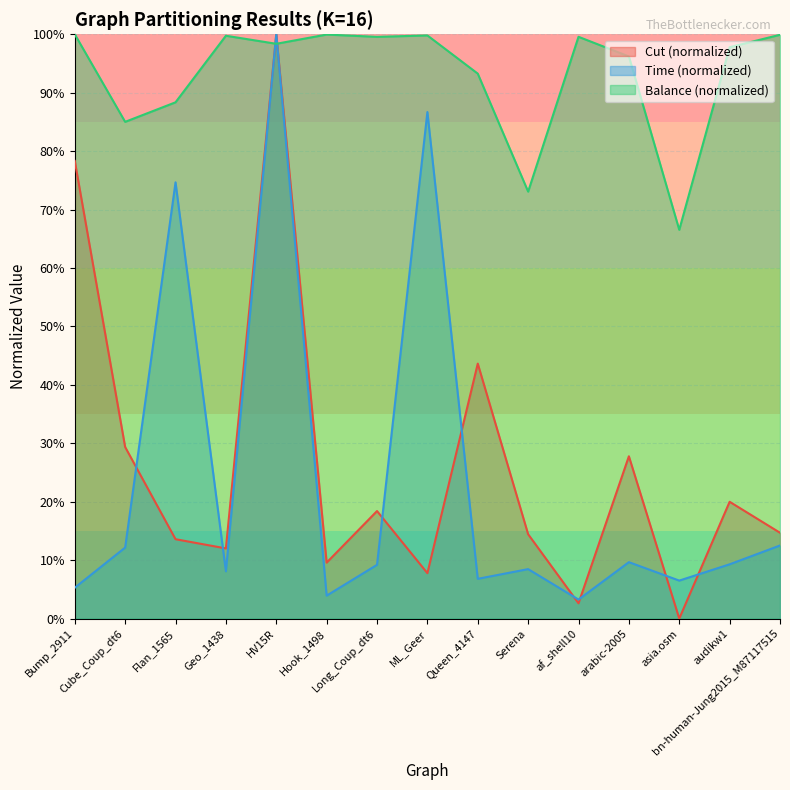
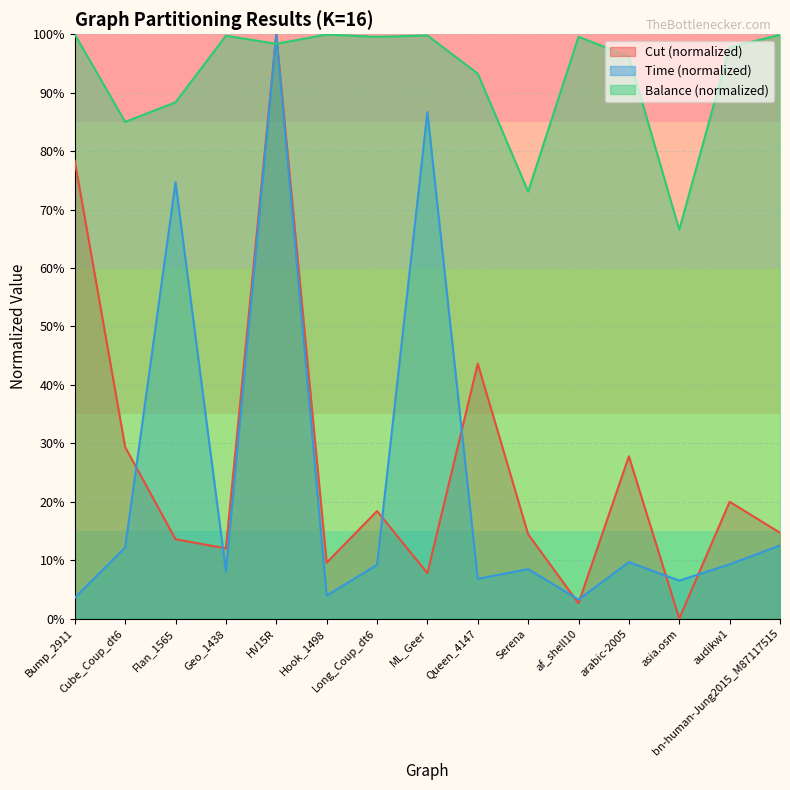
  {
    "Cut (normalized)": {
      "Bump_2911": "78%",
      "Cube_Coup_dt6": "29%",
      "Flan_1565": "14%",
      "Geo_1438": "12%",
      "Hook_1498": "10%",
      "Long_Coup_dt6": "18%",
      "ML_Geer": "8%",
      "Queen_4147": "44%",
      "Serena": "14%",
      "af_shell10": "3%",
      "arabic-2005": "28%",
      "asia.osm": "0%",
      "audikw1": "20%",
      "bn-human-Jung2015_M87117515": "15%"
    },
    "Time (normalized)": {
-     "Bump_2911": "5%",
+     "Bump_2911": "4%",
      "Cube_Coup_dt6": "12%",
      "Flan_1565": "75%",
      "Geo_1438": "8%",
      "Hook_1498": "4%",
      "Long_Coup_dt6": "9%",
      "ML_Geer": "87%",
      "Queen_4147": "7%",
      "Serena": "8%",
      "af_shell10": "3%",
      "arabic-2005": "10%",
      "asia.osm": "7%",
      "audikw1": "9%",
      "bn-human-Jung2015_M87117515": "13%"
    },
    "Balance (normalized)": {
      "Bump_2911": "100%",
      "Cube_Coup_dt6": "85%",
      "Flan_1565": "88%",
      "Geo_1438": "100%",
      "HV15R": "98%",
      "Hook_1498": "100%",
      "Long_Coup_dt6": "100%",
      "ML_Geer": "100%",
      "Queen_4147": "93%",
      "Serena": "73%",
      "af_shell10": "100%",
      "asia.osm": "67%",
      "bn-human-Jung2015_M87117515": "100%"
    }
  }
